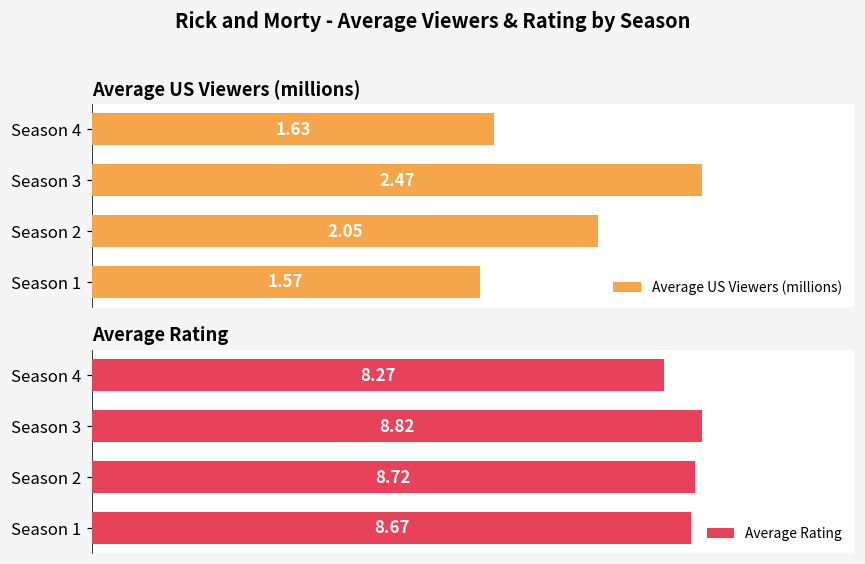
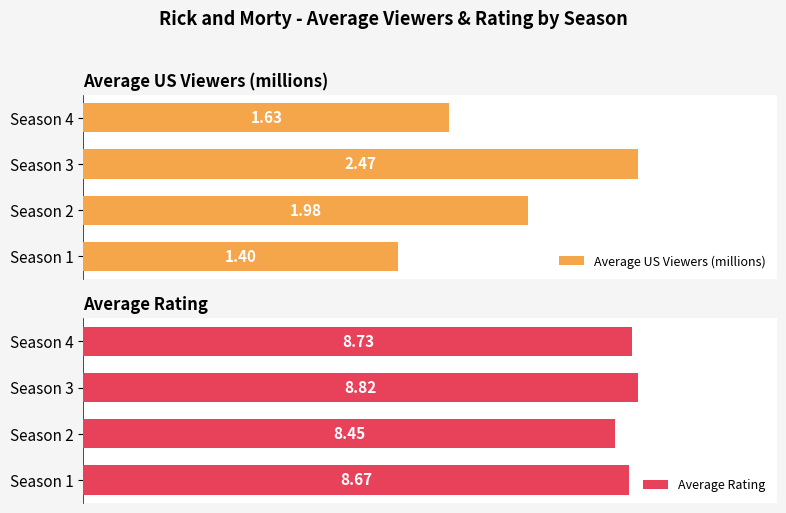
  {
    "Average US Viewers (millions)": {
      "Season 4": 1.63,
      "Season 3": 2.47,
-     "Season 2": 2.05,
-     "Season 1": 1.57
+     "Season 2": 1.98,
+     "Season 1": 1.40
    },
    "Average Rating": {
-     "Season 4": 8.27,
+     "Season 4": 8.73,
      "Season 3": 8.82,
-     "Season 2": 8.72,
+     "Season 2": 8.45,
      "Season 1": 8.67
    }
  }
